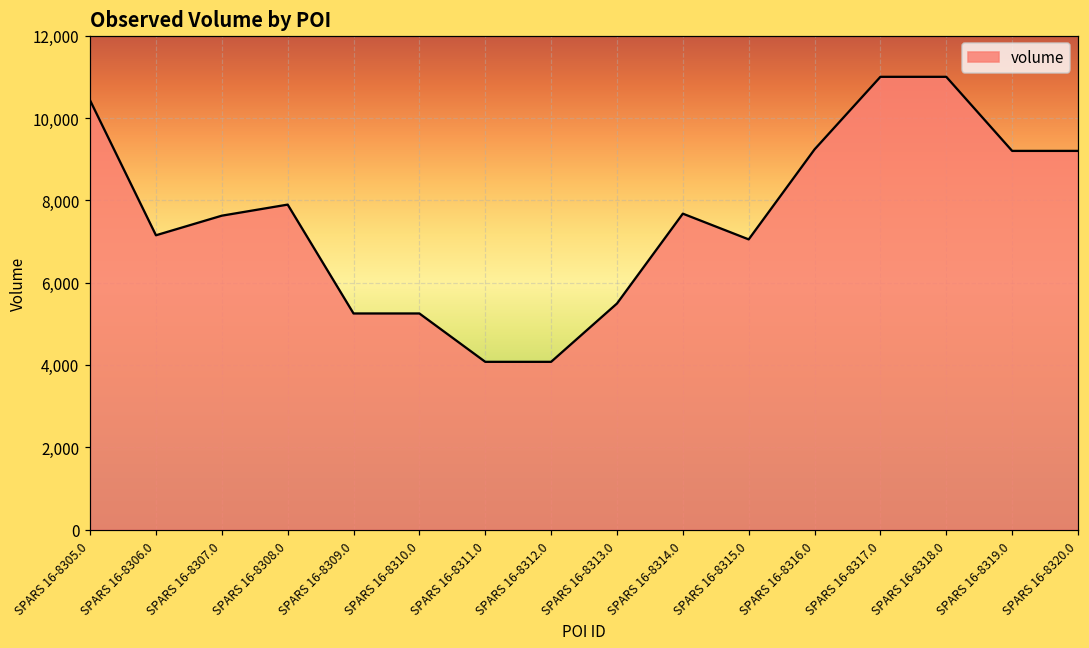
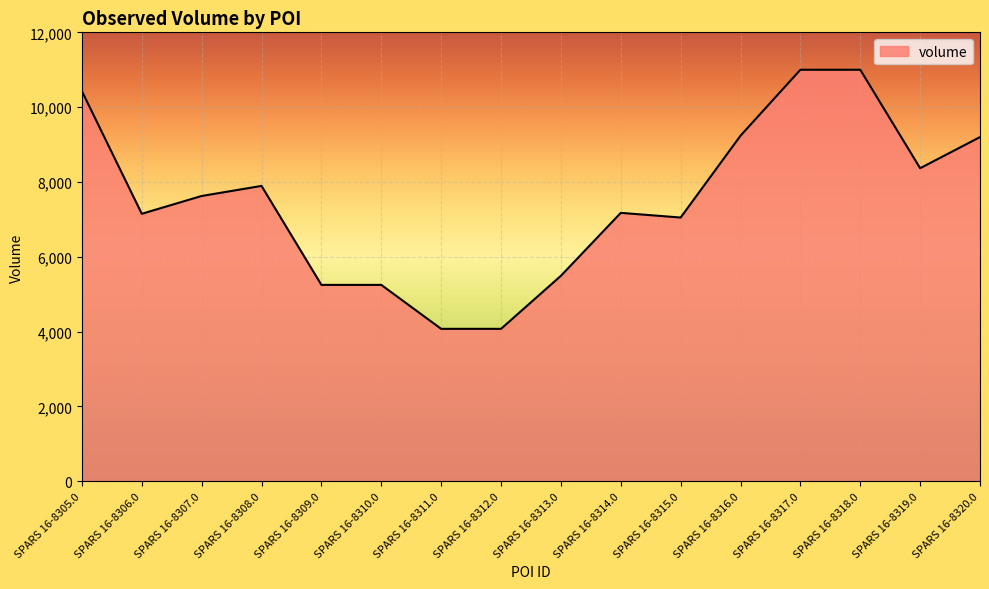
  {
    "SPARS 16-8305.0": "10,400",
    "SPARS 16-8306.0": "7,200",
    "SPARS 16-8307.0": "7,600",
    "SPARS 16-8308.0": "7,900",
    "SPARS 16-8309.0": "5,300",
    "SPARS 16-8310.0": "5,300",
    "SPARS 16-8311.0": "4,100",
    "SPARS 16-8312.0": "4,100",
    "SPARS 16-8313.0": "5,500",
-   "SPARS 16-8314.0": "7,700",
+   "SPARS 16-8314.0": "7,200",
    "SPARS 16-8315.0": "7,100",
    "SPARS 16-8316.0": "9,200",
    "SPARS 16-8317.0": "11,000",
    "SPARS 16-8318.0": "11,000",
-   "SPARS 16-8319.0": "9,200",
+   "SPARS 16-8319.0": "8,400",
    "SPARS 16-8320.0": "9,200"
  }
